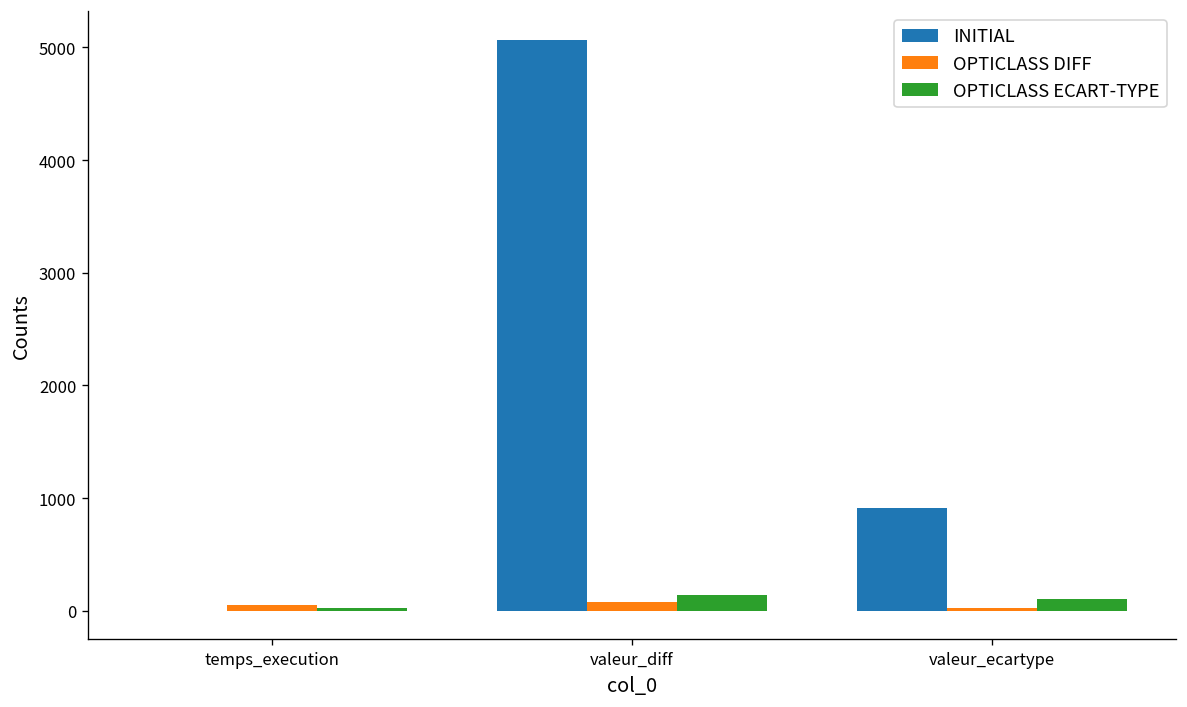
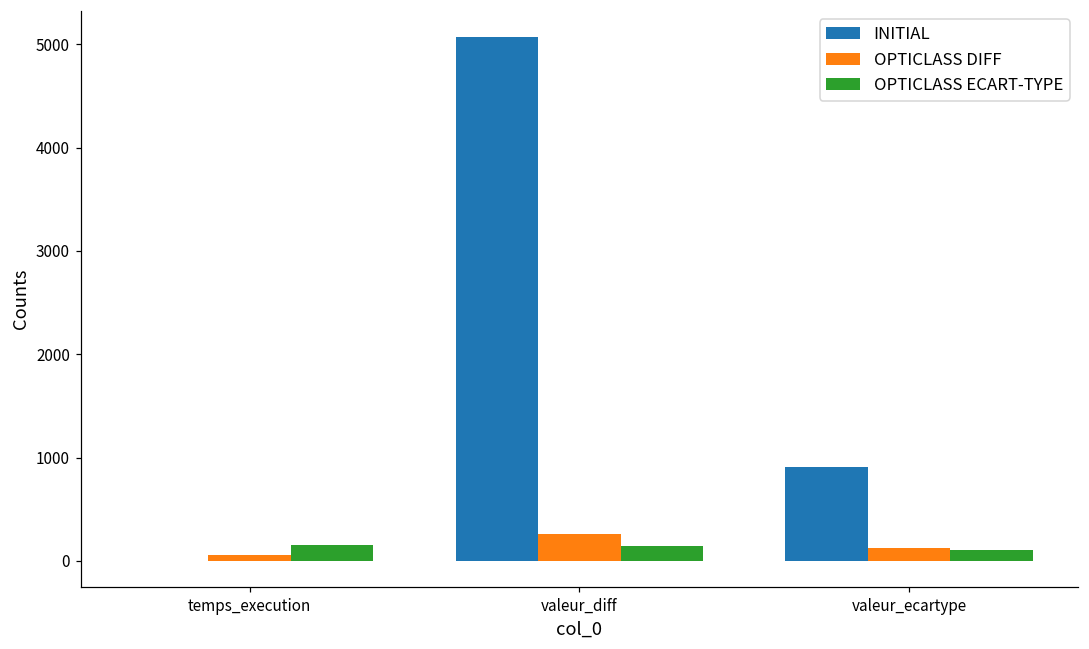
  {
    "INITIAL": {
      "valeur_diff": 5100,
      "valeur_ecartype": 900
    },
    "OPTICLASS DIFF": {
      "temps_execution": 100,
-     "valeur_diff": 100,
-     "valeur_ecartype": 0
+     "valeur_diff": 300,
+     "valeur_ecartype": 100
    },
    "OPTICLASS ECART-TYPE": {
-     "temps_execution": 0,
+     "temps_execution": 200,
      "valeur_diff": 100,
      "valeur_ecartype": 100
    }
  }
